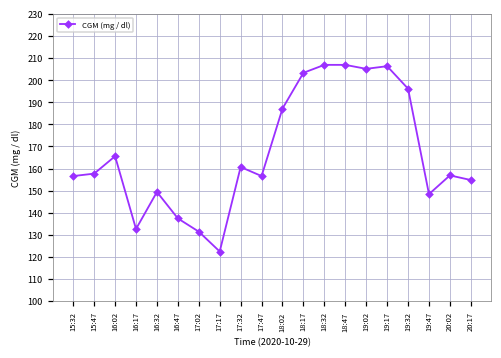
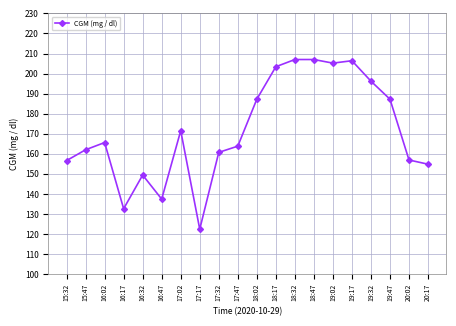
  {
    "15:32": 157,
-   "15:47": 158,
+   "15:47": 162,
    "16:02": 166,
    "16:17": 133,
    "16:32": 149,
    "16:47": 137,
-   "17:02": 131,
+   "17:02": 172,
    "17:17": 122,
    "17:32": 161,
-   "17:47": 157,
+   "17:47": 164,
    "18:02": 187,
    "18:17": 203,
    "18:32": 207,
    "18:47": 207,
    "19:02": 205,
    "19:17": 206,
    "19:32": 196,
-   "19:47": 148,
+   "19:47": 187,
    "20:02": 157,
    "20:17": 155
  }
